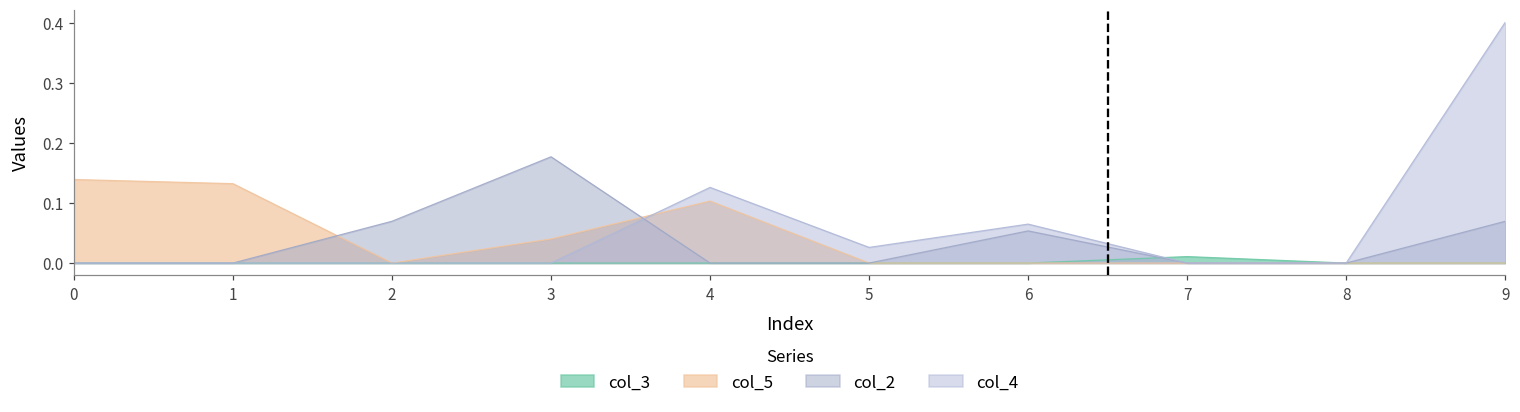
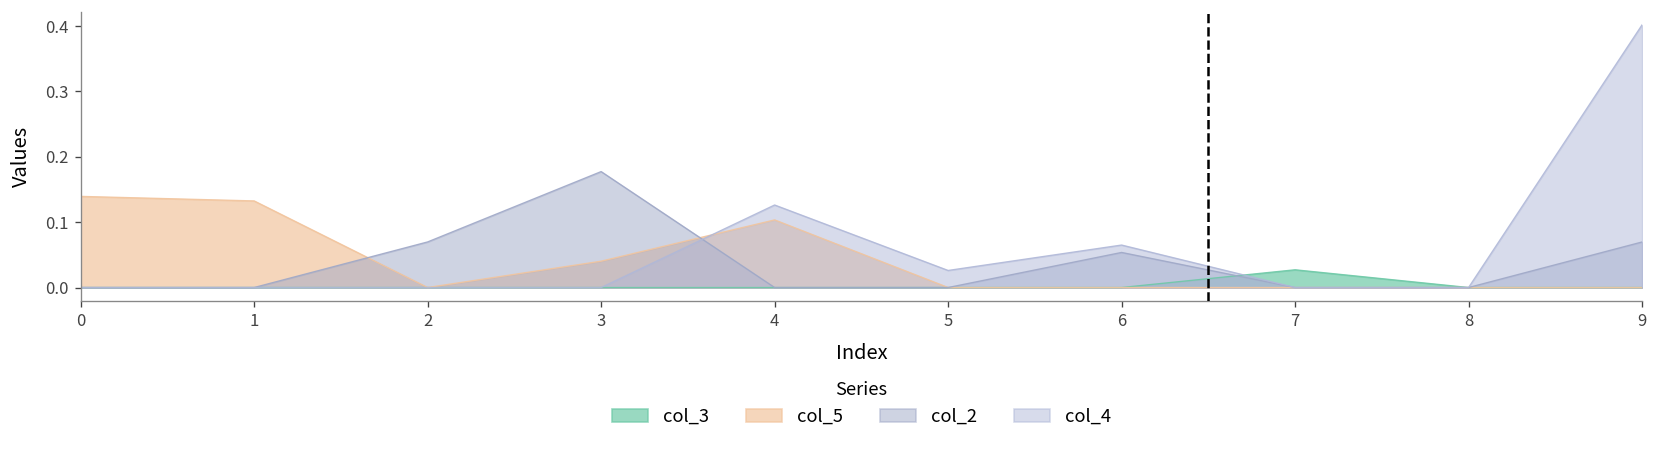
  {
    "col_3": {
-     "7": 0.01
+     "7": 0.03
    },
    "col_5": {
      "0": 0.14,
      "1": 0.13,
      "3": 0.04,
      "4": 0.10
    }
  }
